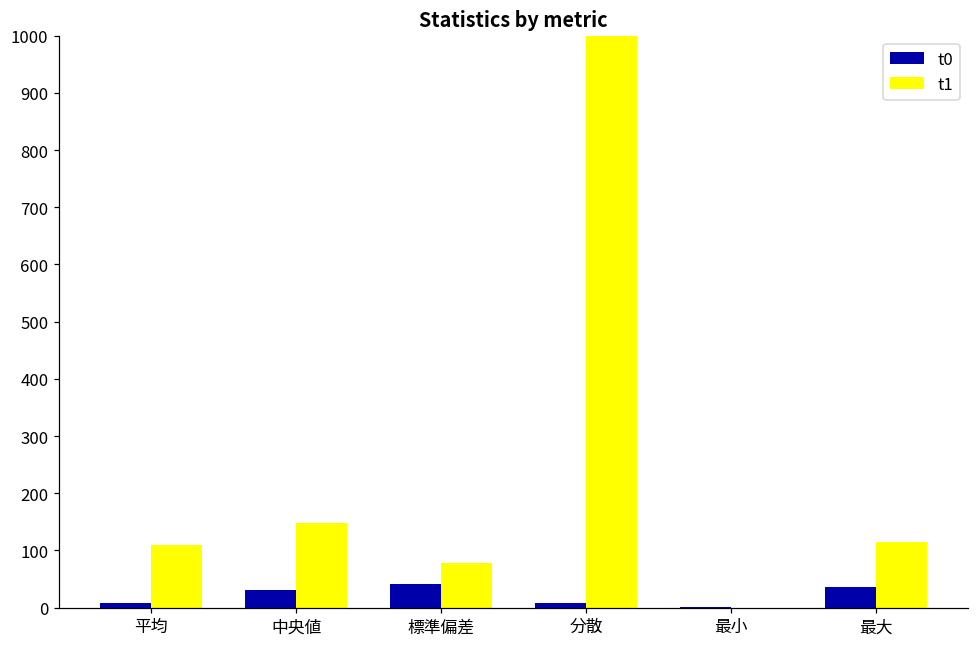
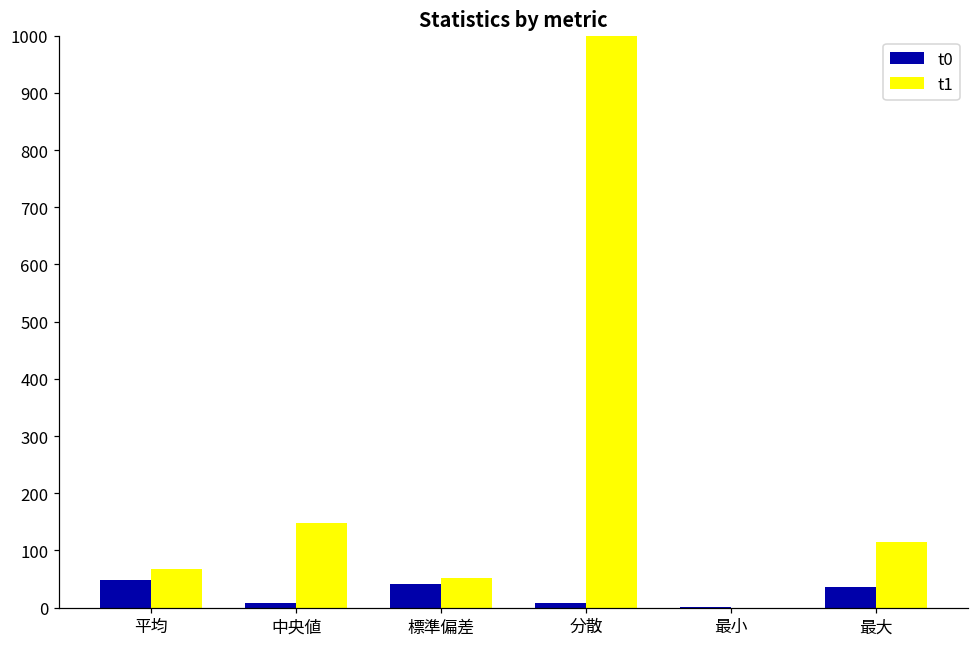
  {
    "t0": {
-     "平均": 10,
-     "中央値": 30,
+     "平均": 50,
+     "中央値": 10,
      "標準偏差": 40,
      "分散": 10,
      "最大": 40
    },
    "t1": {
-     "平均": 110,
+     "平均": 70,
      "中央値": 150,
-     "標準偏差": 80,
+     "標準偏差": 50,
      "最小": 0,
      "最大": 120
    }
  }
